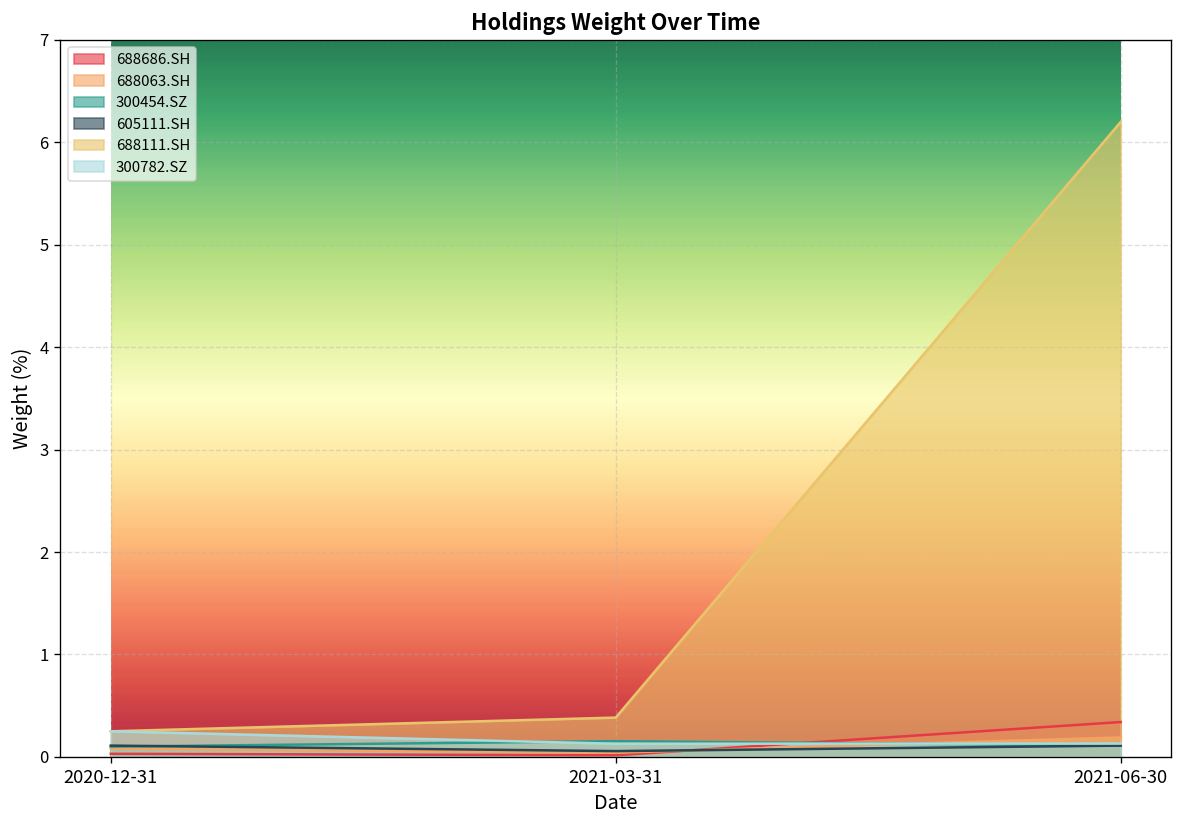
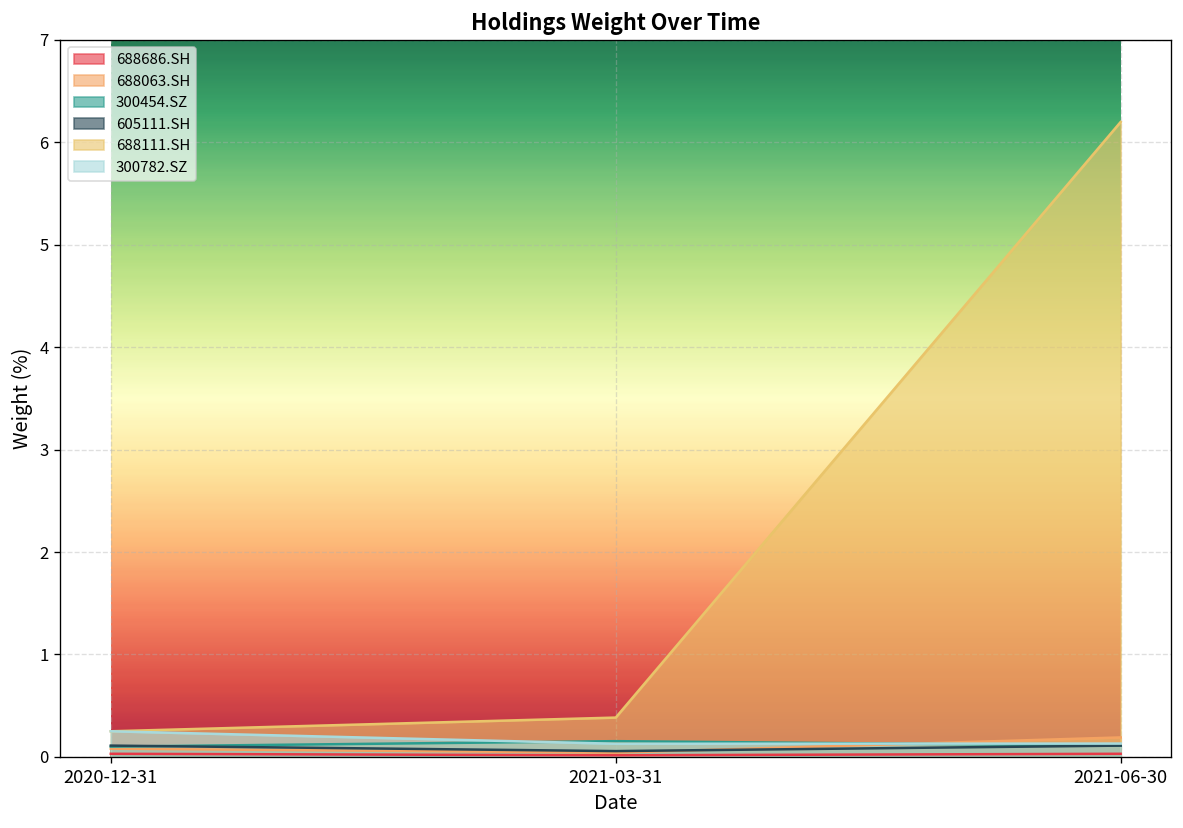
  {
    "688686.SH": {
      "2020-12-31": 0.0,
-     "2021-06-30": 0.3
+     "2021-06-30": 0.0
    }
  }
